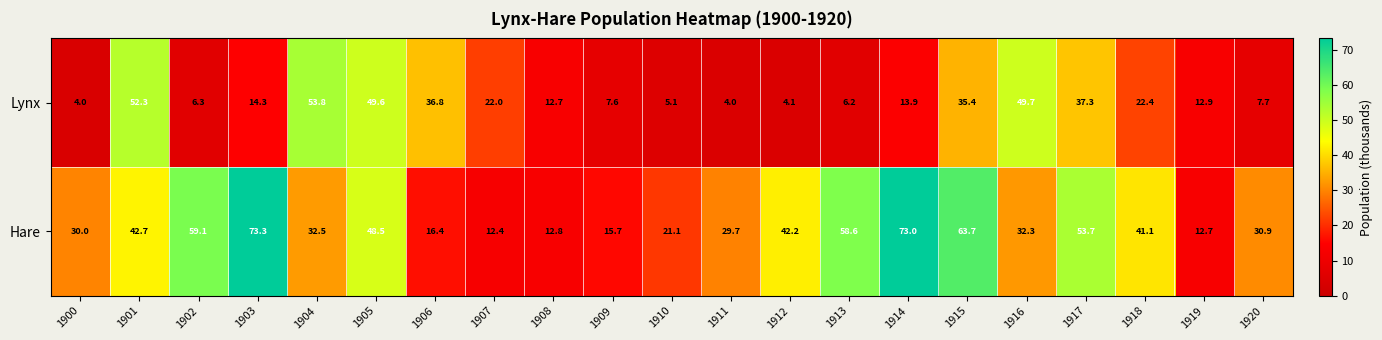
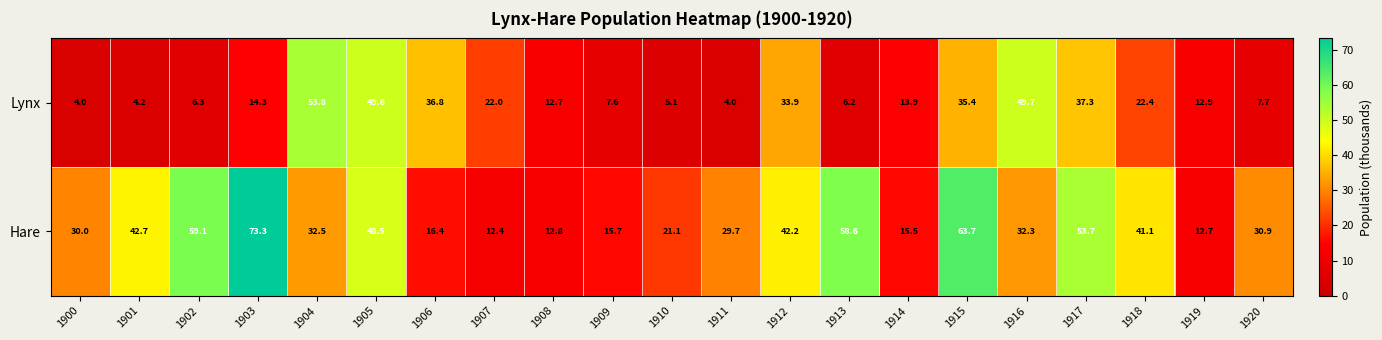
  {
    "Lynx": {
      "1900": 4.0,
-     "1901": 52.3,
+     "1901": 4.2,
      "1902": 6.3,
      "1903": 14.3,
      "1904": 53.8,
      "1905": 49.6,
      "1906": 36.8,
      "1907": 22.0,
      "1908": 12.7,
      "1909": 7.6,
      "1910": 5.1,
      "1911": 4.0,
-     "1912": 4.1,
+     "1912": 33.9,
      "1913": 6.2,
      "1914": 13.9,
      "1915": 35.4,
      "1916": 49.7,
      "1917": 37.3,
      "1918": 22.4,
      "1919": 12.9,
      "1920": 7.7
    },
    "Hare": {
      "1900": 30.0,
      "1901": 42.7,
      "1902": 59.1,
      "1903": 73.3,
      "1904": 32.5,
      "1905": 48.5,
      "1906": 16.4,
      "1907": 12.4,
      "1908": 12.8,
      "1909": 15.7,
      "1910": 21.1,
      "1911": 29.7,
      "1912": 42.2,
      "1913": 58.6,
-     "1914": 73.0,
+     "1914": 15.5,
      "1915": 63.7,
      "1916": 32.3,
      "1917": 53.7,
      "1918": 41.1,
      "1919": 12.7,
      "1920": 30.9
    }
  }
